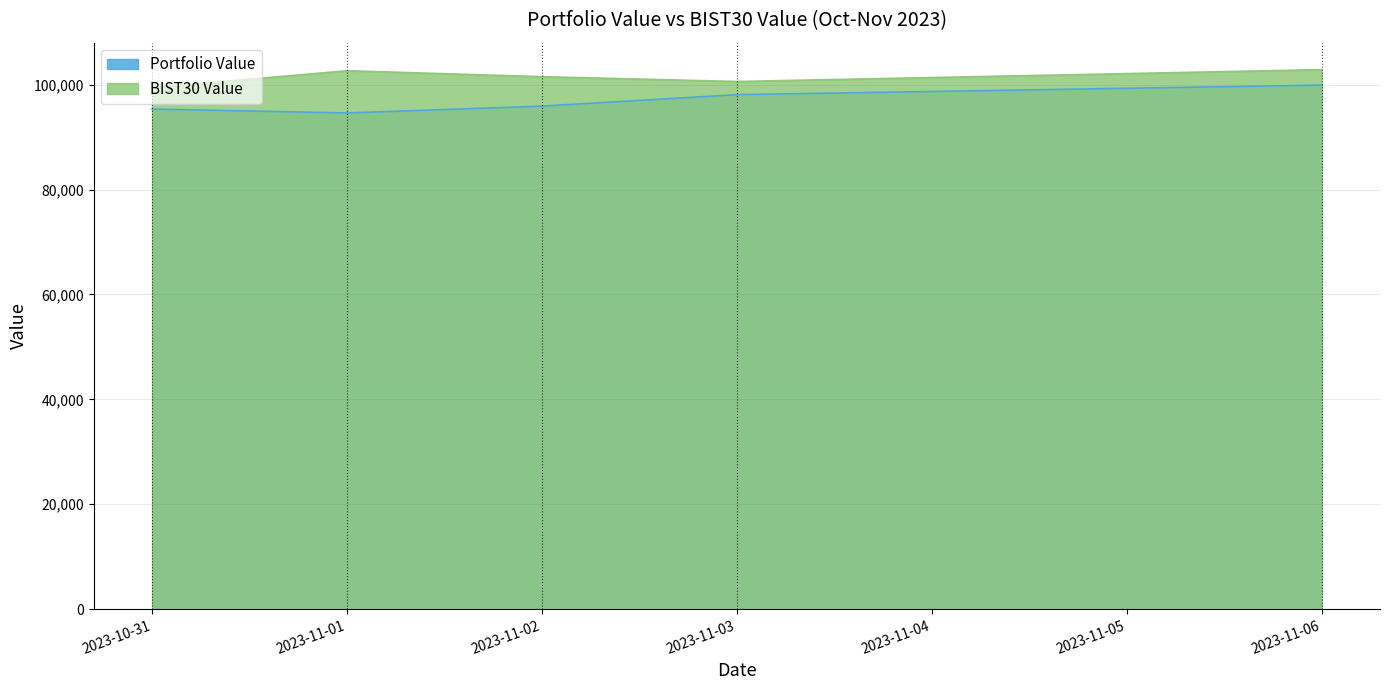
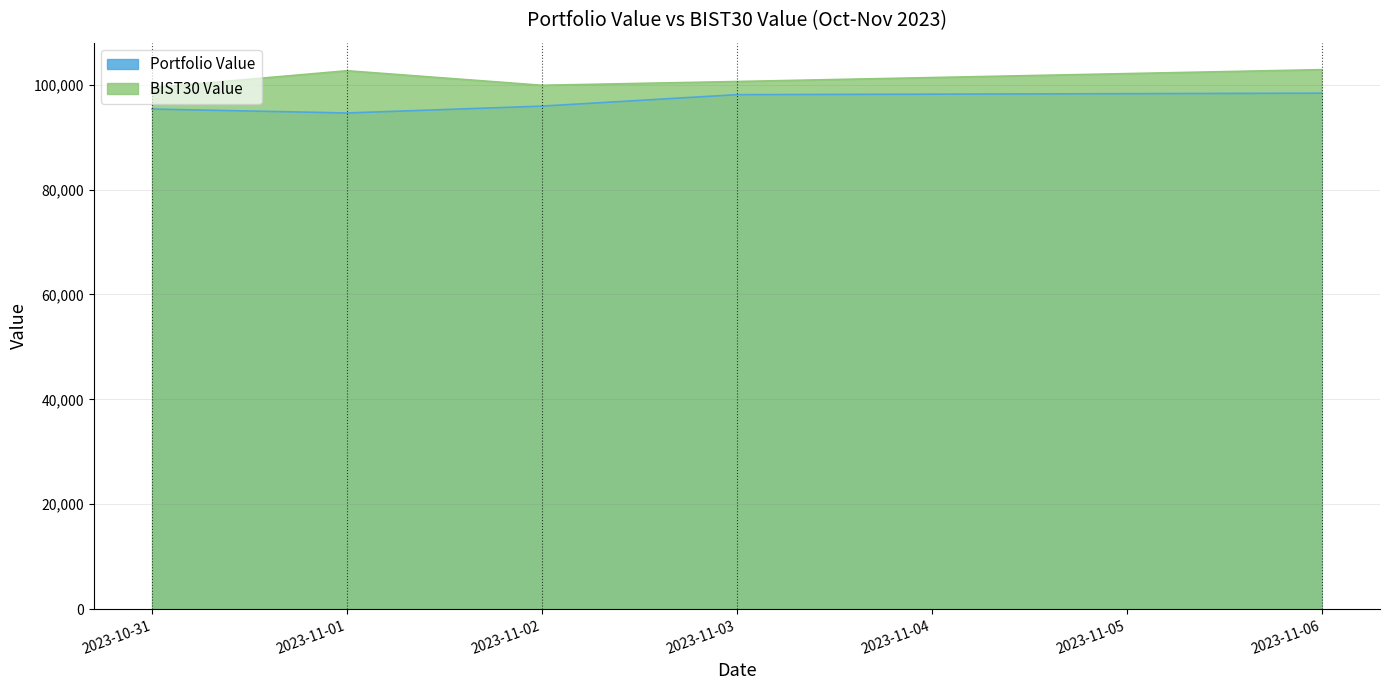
  {
    "Portfolio Value": {
      "2023-10-31": "95,000",
      "2023-11-01": "95,000",
      "2023-11-02": "96,000",
      "2023-11-03": "98,000",
-     "2023-11-06": "100,000"
+     "2023-11-06": "98,000"
    },
    "BIST30 Value": {
      "2023-11-01": "103,000",
-     "2023-11-02": "102,000",
+     "2023-11-02": "100,000",
      "2023-11-03": "101,000",
      "2023-11-06": "103,000"
    }
  }
